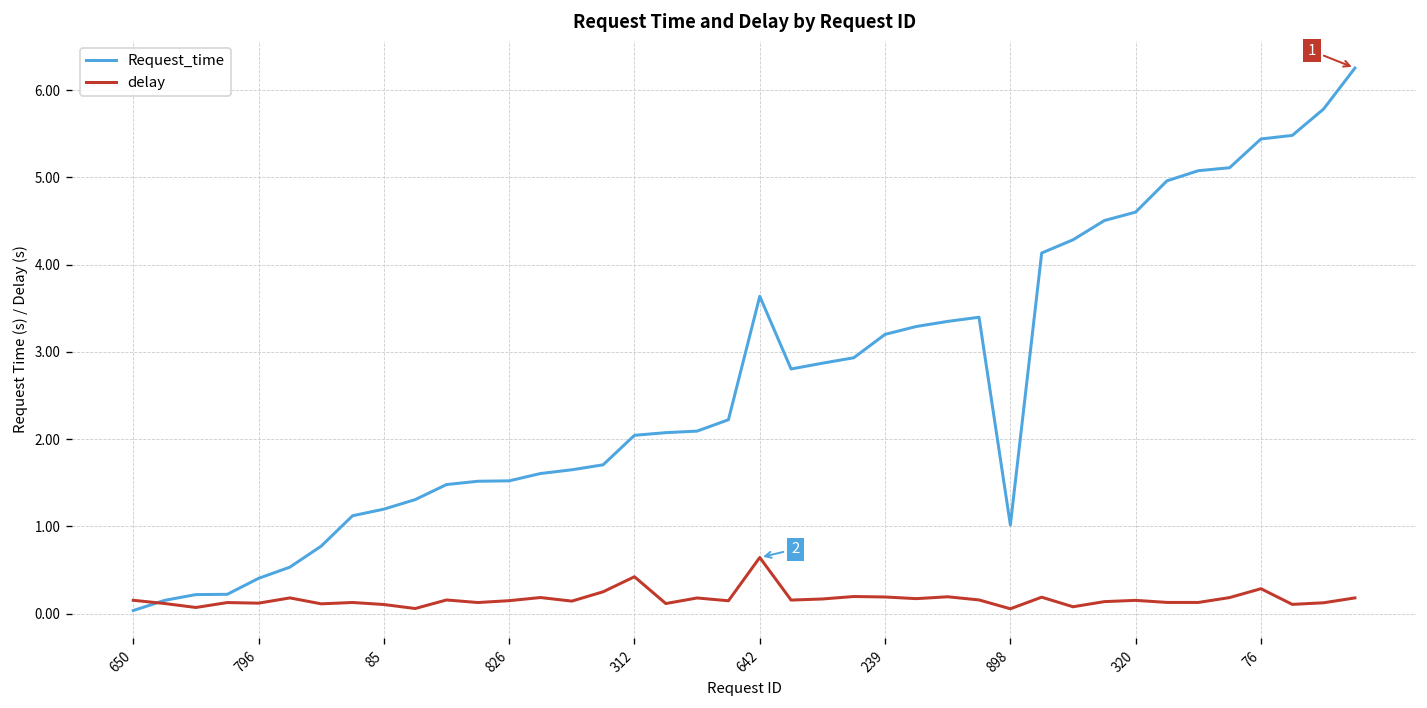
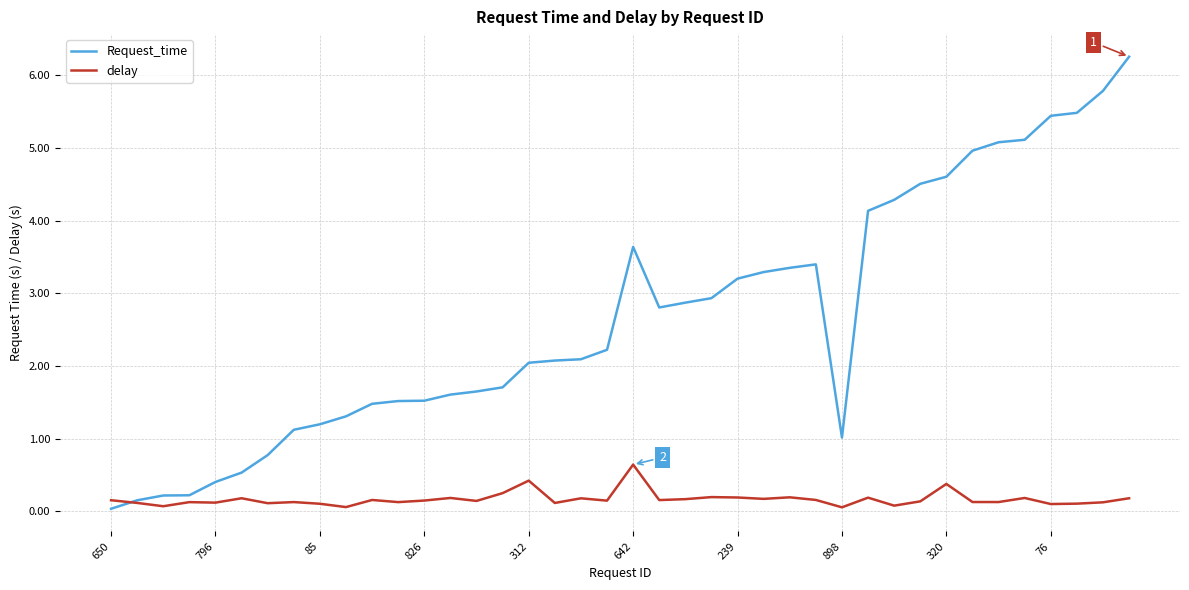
  {
    "Request_time": {
      "650": 0.0,
      "796": 0.4,
      "85": 1.2,
      "826": 1.5,
      "312": 2.0,
      "642": 3.6,
      "239": 3.2,
      "898": 1.0,
      "320": 4.6,
      "76": 5.4
    },
    "delay": {
      "650": 0.2,
      "796": 0.1,
      "85": 0.1,
      "826": 0.1,
      "312": 0.4,
      "239": 0.2,
      "898": 0.1,
-     "320": 0.2,
-     "76": 0.3
+     "320": 0.4,
+     "76": 0.1
    }
  }
